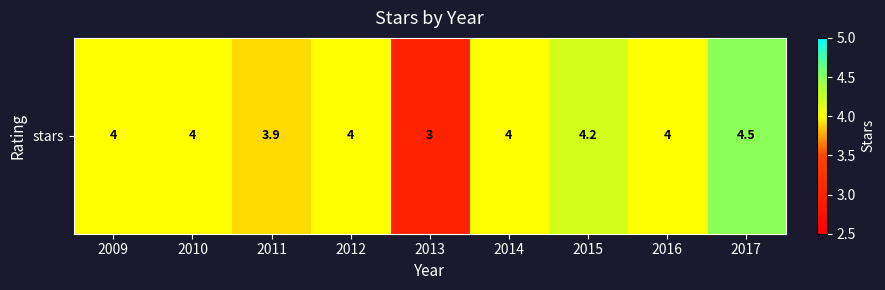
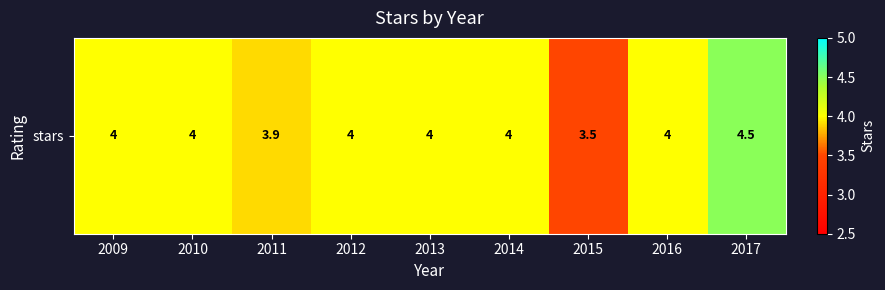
  {
    "stars": {
      "2009": 4,
      "2010": 4,
      "2011": 3.9,
      "2012": 4,
-     "2013": 3,
+     "2013": 4,
      "2014": 4,
-     "2015": 4.2,
+     "2015": 3.5,
      "2016": 4,
      "2017": 4.5
    }
  }
